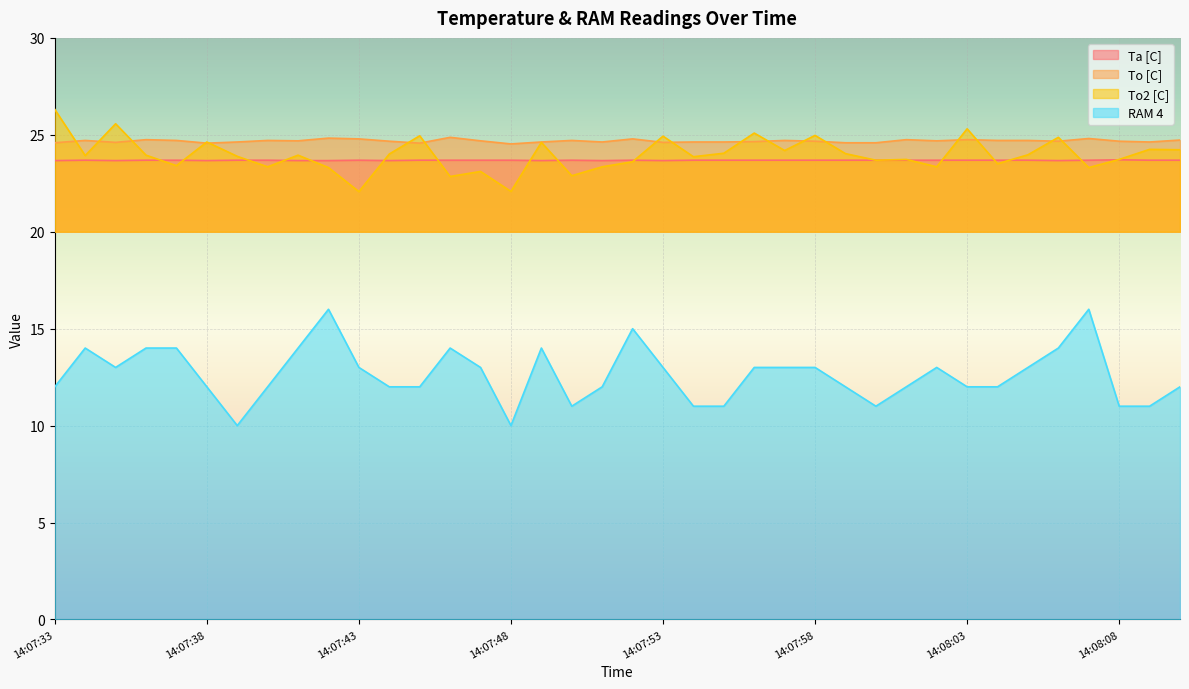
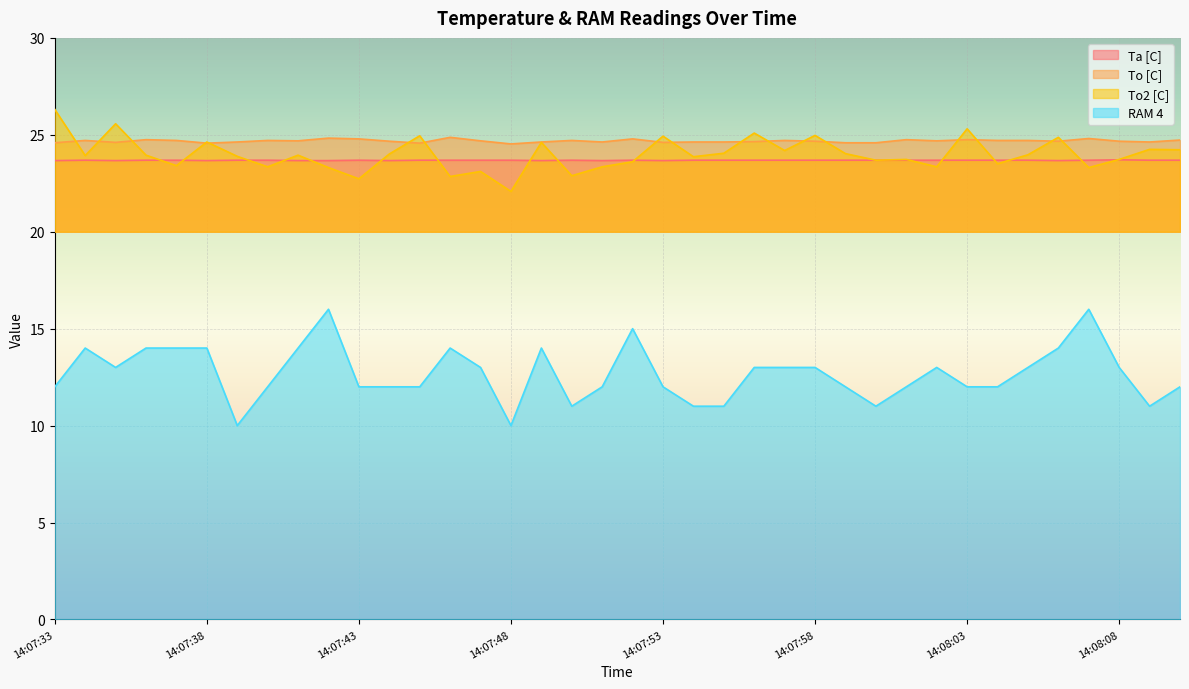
  {
    "To2 [C]": {
      "14:07:33": 26.3,
-     "14:07:43": 22.1,
+     "14:07:43": 22.7,
      "14:07:48": 22.1,
      "14:07:53": 24.9,
      "14:07:58": 25.0,
      "14:08:03": 25.3
    },
    "RAM 4": {
      "14:07:33": 12,
-     "14:07:38": 12,
-     "14:07:43": 13,
+     "14:07:38": 14,
+     "14:07:43": 12,
      "14:07:48": 10,
-     "14:07:53": 13,
+     "14:07:53": 12,
      "14:07:58": 13,
      "14:08:03": 12,
-     "14:08:08": 11
+     "14:08:08": 13
    }
  }
